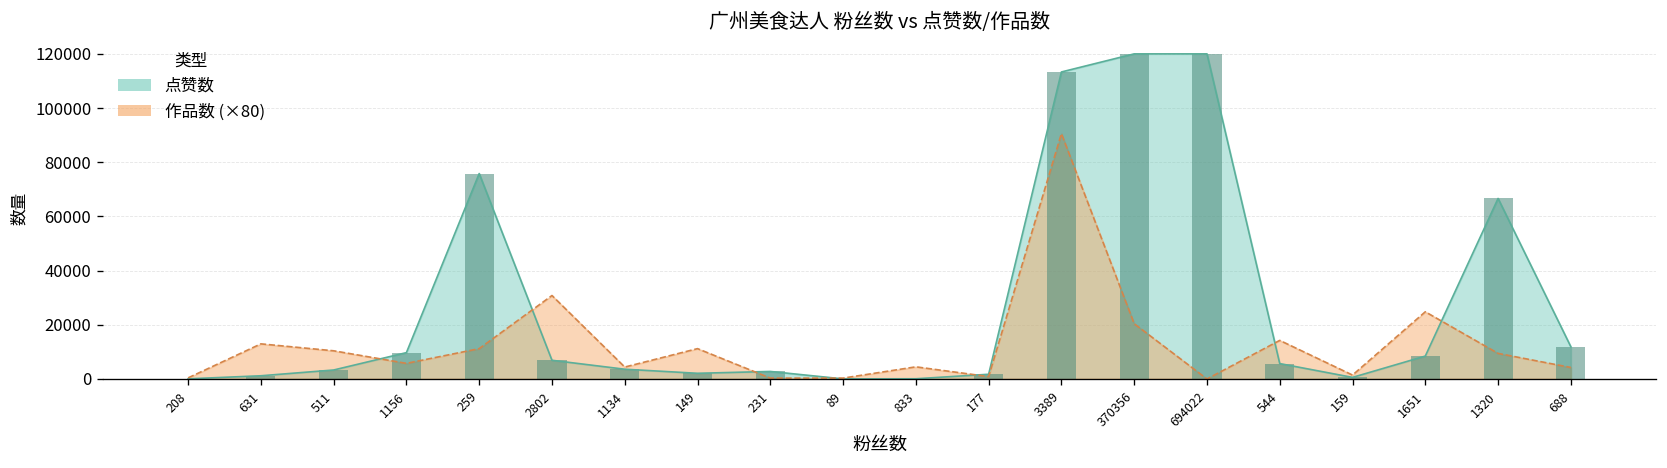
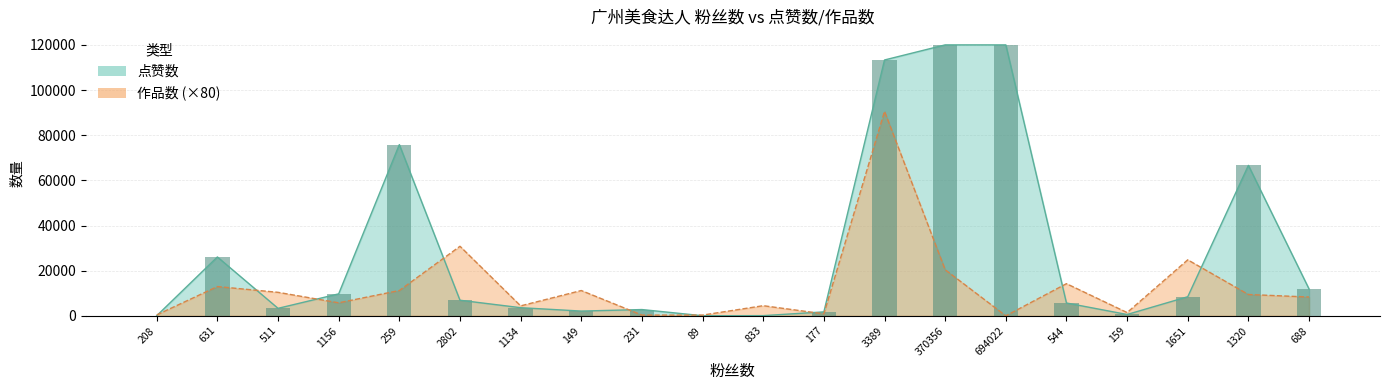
  {
    "点赞数": {
-     "631": 1000,
+     "631": 26000,
      "511": 3000,
      "1156": 10000,
      "259": 76000,
      "2802": 7000,
      "149": 2000,
      "231": 3000,
      "833": 0,
      "3389": 113000,
      "370356": 120000,
      "694022": 120000,
      "544": 6000,
      "1651": 8000,
      "1320": 67000,
      "688": 12000
    },
    "作品数 (×80)": {
      "631": 13000,
      "511": 10000,
      "1156": 6000,
      "259": 11000,
      "2802": 31000,
      "149": 11000,
      "231": 0,
      "833": 4000,
      "3389": 91000,
      "370356": 20000,
      "694022": 0,
      "544": 14000,
      "1651": 25000,
      "1320": 9000,
-     "688": 4000
+     "688": 8000
    }
  }
